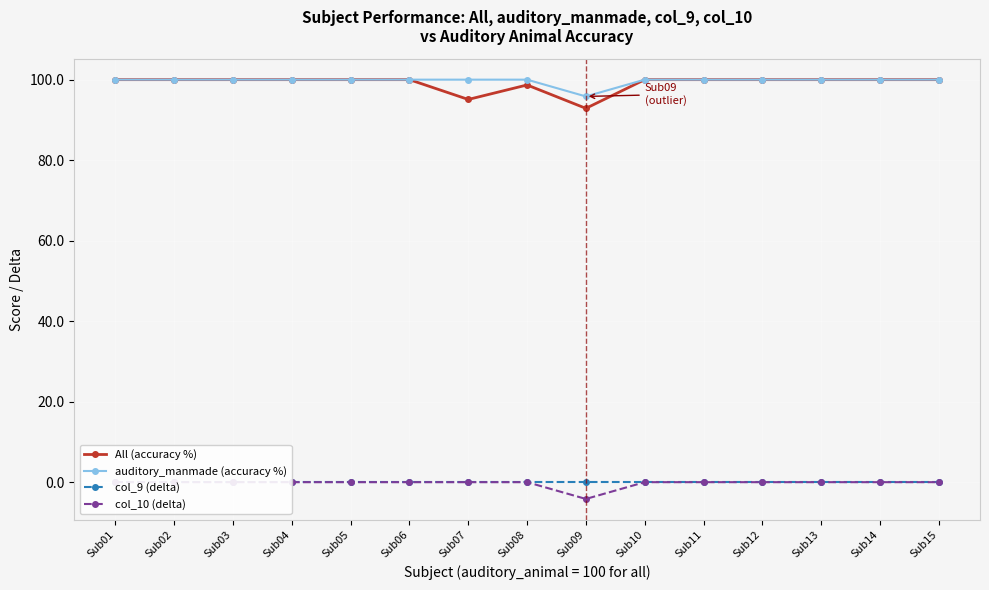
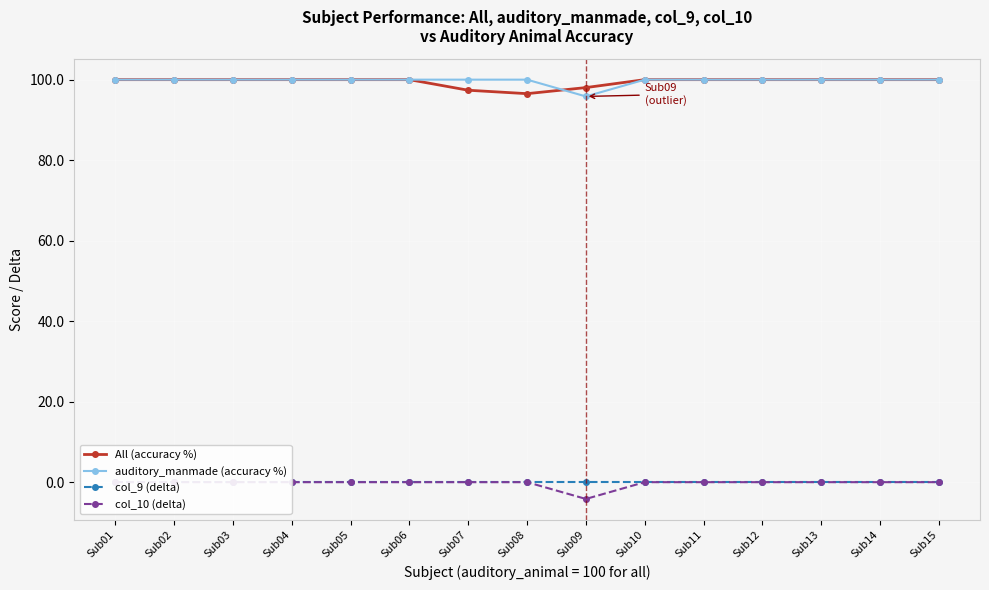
  {
    "All (accuracy %)": {
-     "Sub07": 95,
-     "Sub08": 99,
-     "Sub09": 93
+     "Sub07": 97,
+     "Sub08": 97,
+     "Sub09": 98
    },
    "auditory_manmade (accuracy %)": {
      "Sub07": 100,
      "Sub08": 100,
      "Sub09": 96
    },
    "col_9 (delta)": {
      "Sub09": 0
    },
    "col_10 (delta)": {
      "Sub09": -4
    }
  }
